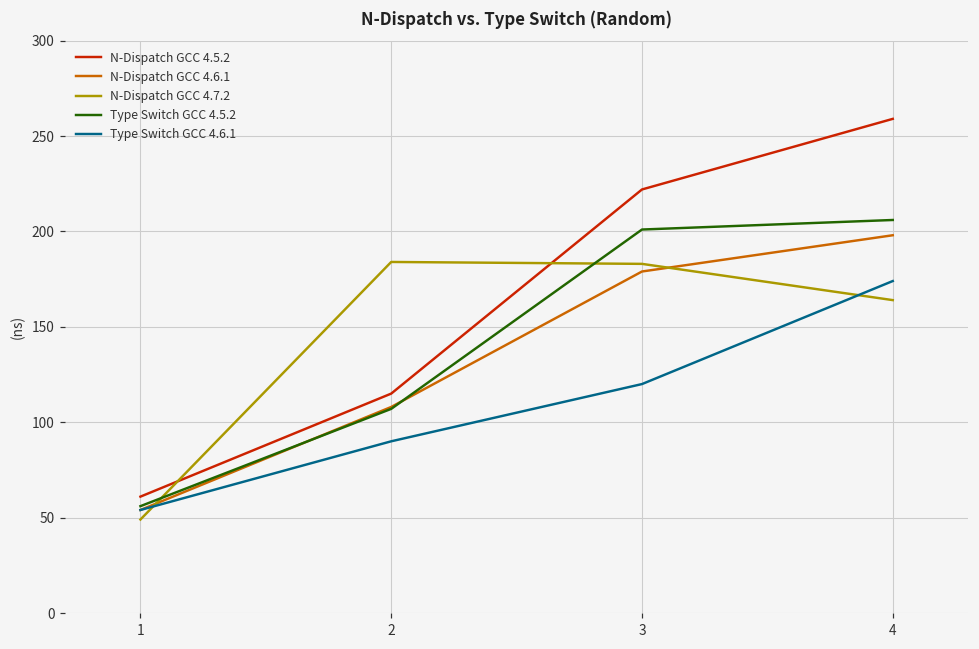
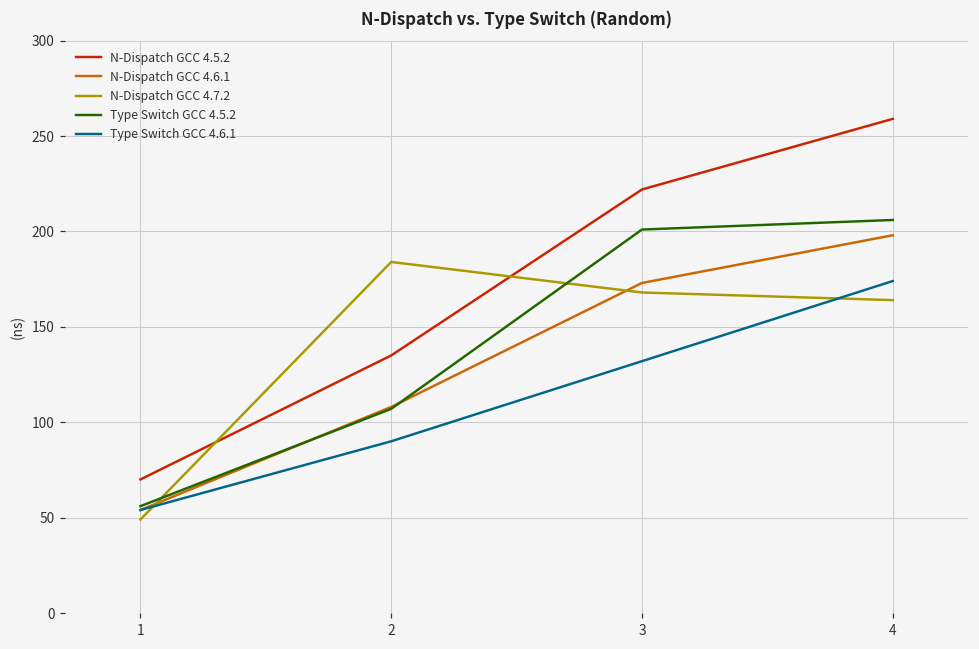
  {
    "N-Dispatch GCC 4.5.2": {
-     "1": 61,
-     "2": 115,
+     "1": 70,
+     "2": 135,
      "3": 222,
      "4": 259
    },
    "N-Dispatch GCC 4.6.1": {
-     "3": 179,
+     "3": 173,
      "4": 198
    },
    "N-Dispatch GCC 4.7.2": {
      "1": 49,
      "2": 184,
-     "3": 183,
+     "3": 168,
      "4": 164
    },
    "Type Switch GCC 4.5.2": {
      "1": 56,
      "3": 201,
      "4": 206
    },
    "Type Switch GCC 4.6.1": {
      "2": 90,
-     "3": 120,
+     "3": 132,
      "4": 174
    }
  }
